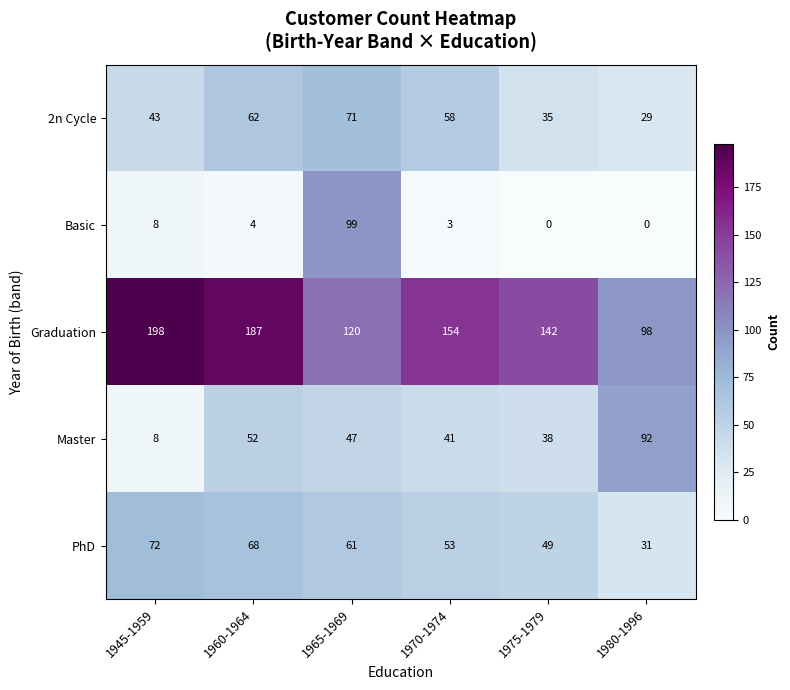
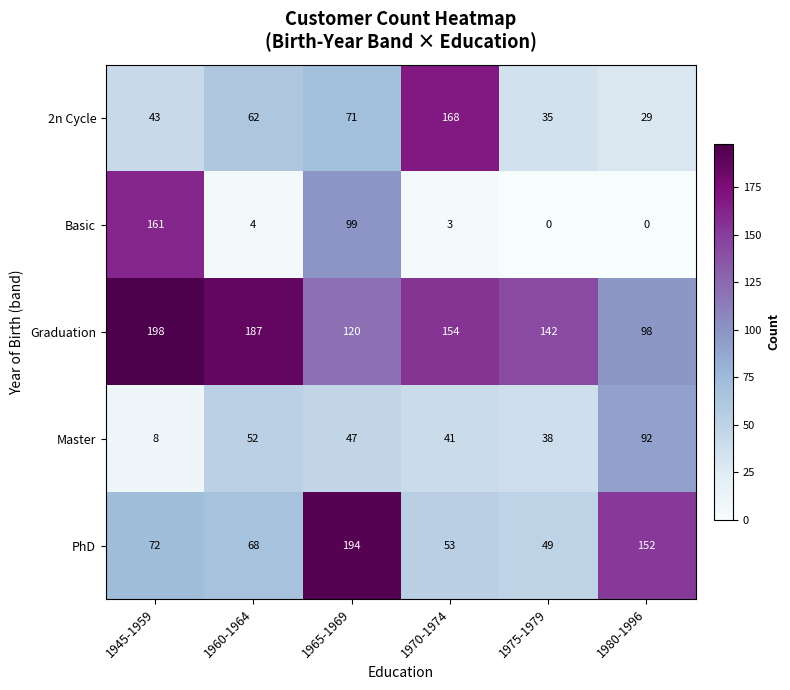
  {
    "2n Cycle": {
      "1945-1959": 43,
      "1960-1964": 62,
      "1965-1969": 71,
-     "1970-1974": 58,
+     "1970-1974": 168,
      "1975-1979": 35,
      "1980-1996": 29
    },
    "Basic": {
-     "1945-1959": 8,
+     "1945-1959": 161,
      "1960-1964": 4,
      "1965-1969": 99,
      "1970-1974": 3,
      "1975-1979": 0,
      "1980-1996": 0
    },
    "Graduation": {
      "1945-1959": 198,
      "1960-1964": 187,
      "1965-1969": 120,
      "1970-1974": 154,
      "1975-1979": 142,
      "1980-1996": 98
    },
    "Master": {
      "1945-1959": 8,
      "1960-1964": 52,
      "1965-1969": 47,
      "1970-1974": 41,
      "1975-1979": 38,
      "1980-1996": 92
    },
    "PhD": {
      "1945-1959": 72,
      "1960-1964": 68,
-     "1965-1969": 61,
+     "1965-1969": 194,
      "1970-1974": 53,
      "1975-1979": 49,
-     "1980-1996": 31
+     "1980-1996": 152
    }
  }
